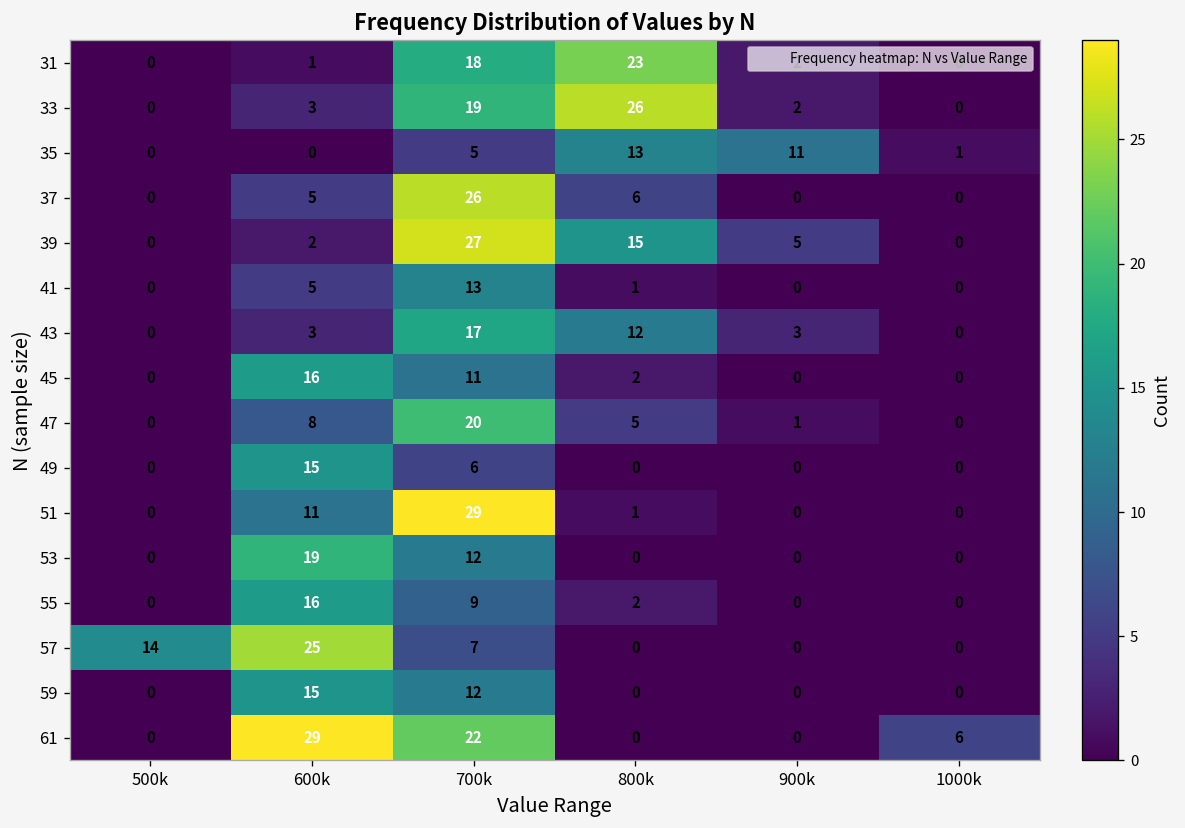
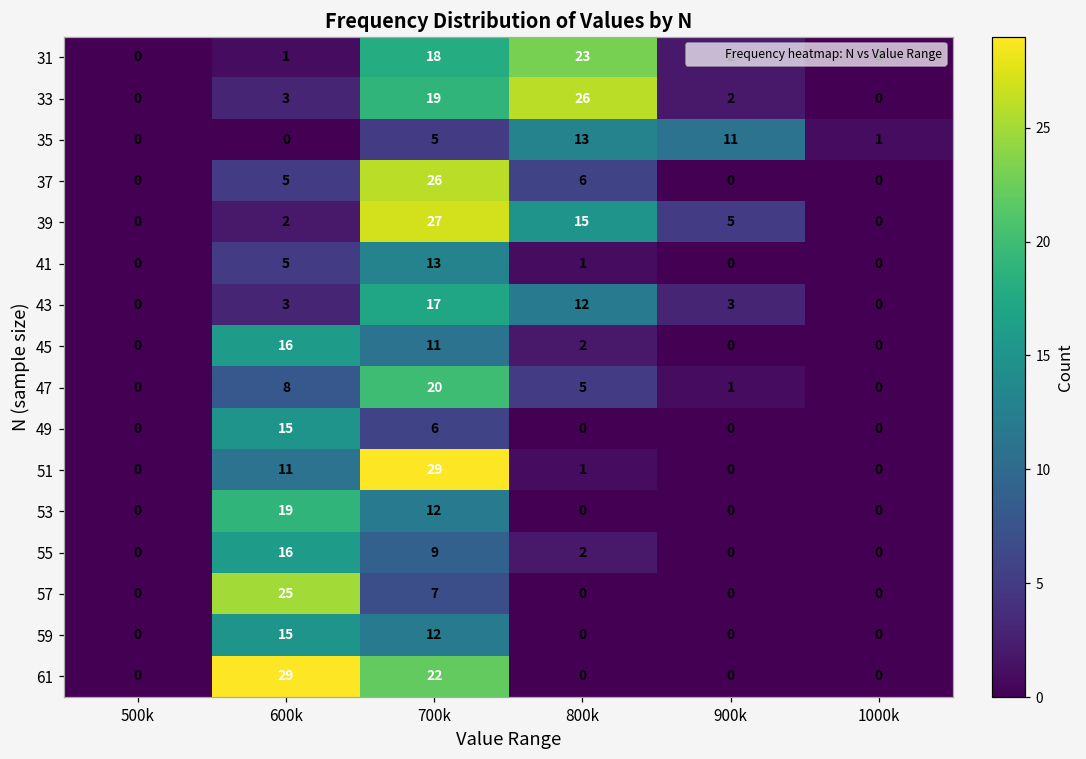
  {
    "31": {
      "500k": 0,
      "600k": 1,
      "700k": 18,
      "800k": 23
    },
    "33": {
      "500k": 0,
      "600k": 3,
      "700k": 19,
      "800k": 26,
      "900k": 2,
      "1000k": 0
    },
    "35": {
      "500k": 0,
      "600k": 0,
      "700k": 5,
      "800k": 13,
      "900k": 11,
      "1000k": 1
    },
    "37": {
      "500k": 0,
      "600k": 5,
      "700k": 26,
      "800k": 6,
      "900k": 0,
      "1000k": 0
    },
    "39": {
      "500k": 0,
      "600k": 2,
      "700k": 27,
      "800k": 15,
      "900k": 5,
      "1000k": 0
    },
    "41": {
      "500k": 0,
      "600k": 5,
      "700k": 13,
      "800k": 1,
      "900k": 0,
      "1000k": 0
    },
    "43": {
      "500k": 0,
      "600k": 3,
      "700k": 17,
      "800k": 12,
      "900k": 3,
      "1000k": 0
    },
    "45": {
      "500k": 0,
      "600k": 16,
      "700k": 11,
      "800k": 2,
      "900k": 0,
      "1000k": 0
    },
    "47": {
      "500k": 0,
      "600k": 8,
      "700k": 20,
      "800k": 5,
      "900k": 1,
      "1000k": 0
    },
    "49": {
      "500k": 0,
      "600k": 15,
      "700k": 6,
      "800k": 0,
      "900k": 0,
      "1000k": 0
    },
    "51": {
      "500k": 0,
      "600k": 11,
      "700k": 29,
      "800k": 1,
      "900k": 0,
      "1000k": 0
    },
    "53": {
      "500k": 0,
      "600k": 19,
      "700k": 12,
      "800k": 0,
      "900k": 0,
      "1000k": 0
    },
    "55": {
      "500k": 0,
      "600k": 16,
      "700k": 9,
      "800k": 2,
      "900k": 0,
      "1000k": 0
    },
    "57": {
-     "500k": 14,
+     "500k": 0,
      "600k": 25,
      "700k": 7,
      "800k": 0,
      "900k": 0,
      "1000k": 0
    },
    "59": {
      "500k": 0,
      "600k": 15,
      "700k": 12,
      "800k": 0,
      "900k": 0,
      "1000k": 0
    },
    "61": {
      "500k": 0,
      "600k": 29,
      "700k": 22,
      "800k": 0,
      "900k": 0,
-     "1000k": 6
+     "1000k": 0
    }
  }
